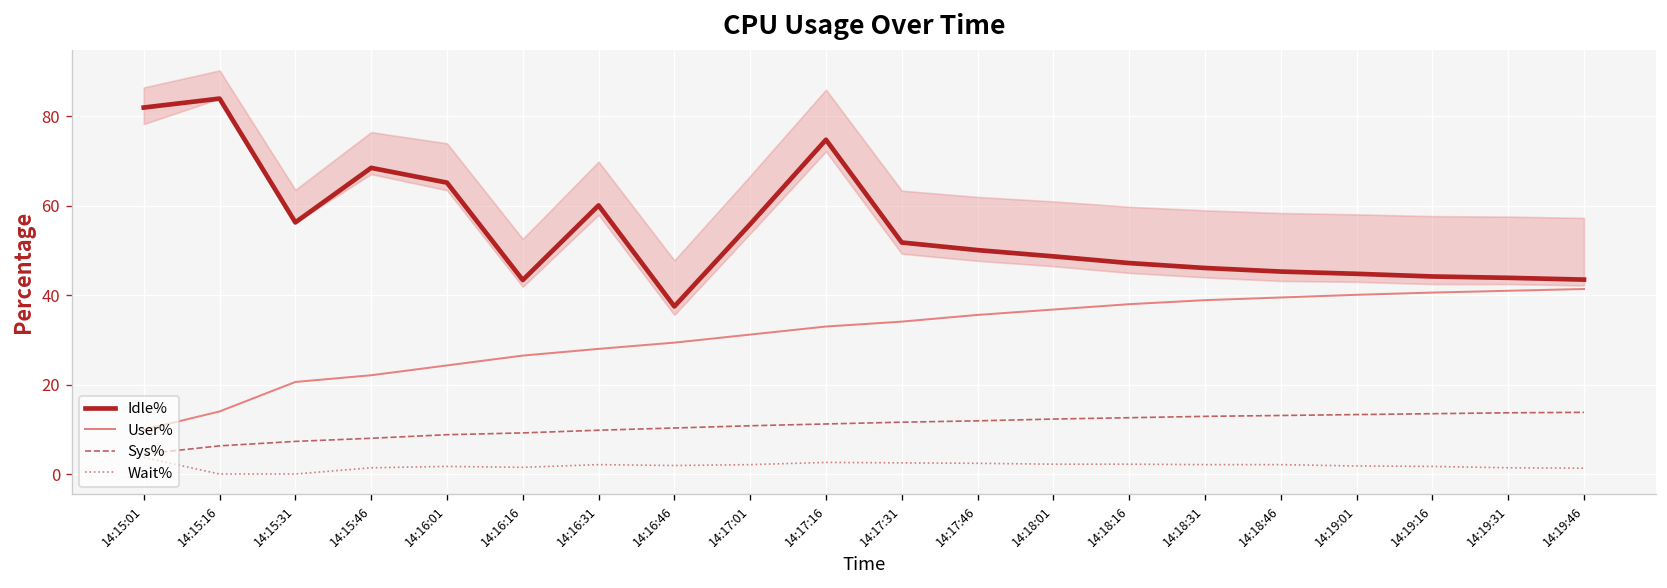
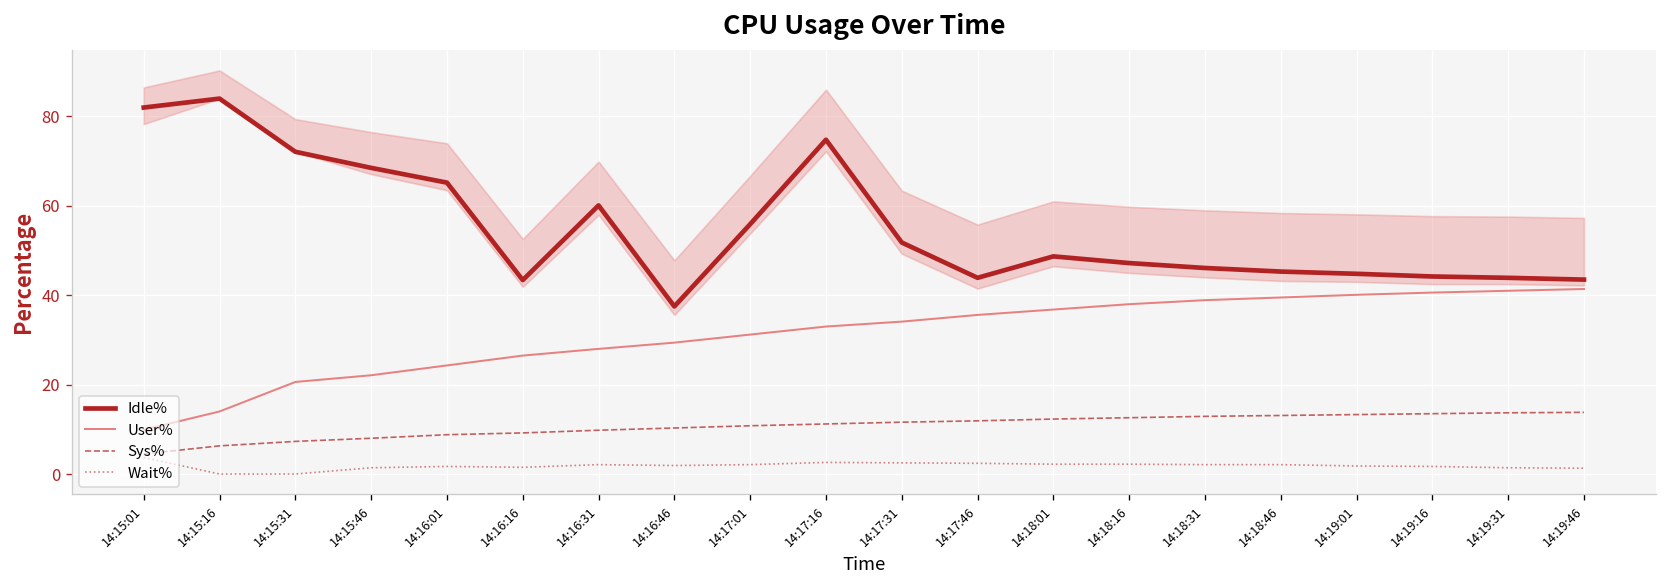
  {
    "Idle%": {
      "14:15:01": 82,
      "14:15:16": 84,
-     "14:15:31": 56,
+     "14:15:31": 72,
      "14:15:46": 69,
      "14:16:01": 65,
      "14:16:16": 43,
      "14:16:31": 60,
      "14:16:46": 38,
      "14:17:01": 56,
      "14:17:16": 75,
      "14:17:31": 52,
-     "14:17:46": 50,
+     "14:17:46": 44,
      "14:18:01": 49,
      "14:18:16": 47,
      "14:18:31": 46,
      "14:18:46": 45,
      "14:19:01": 45,
      "14:19:16": 44,
      "14:19:31": 44,
      "14:19:46": 44
    }
  }
